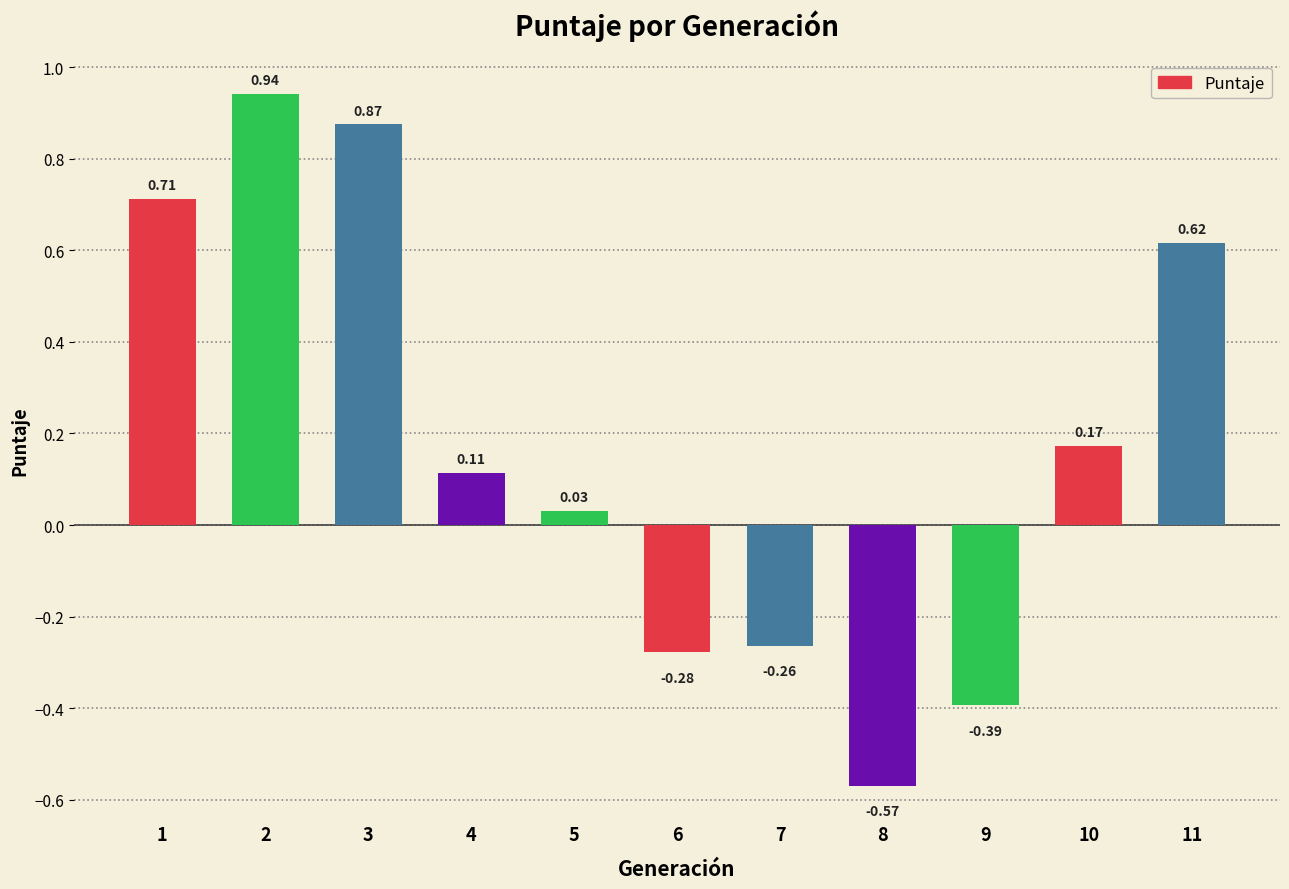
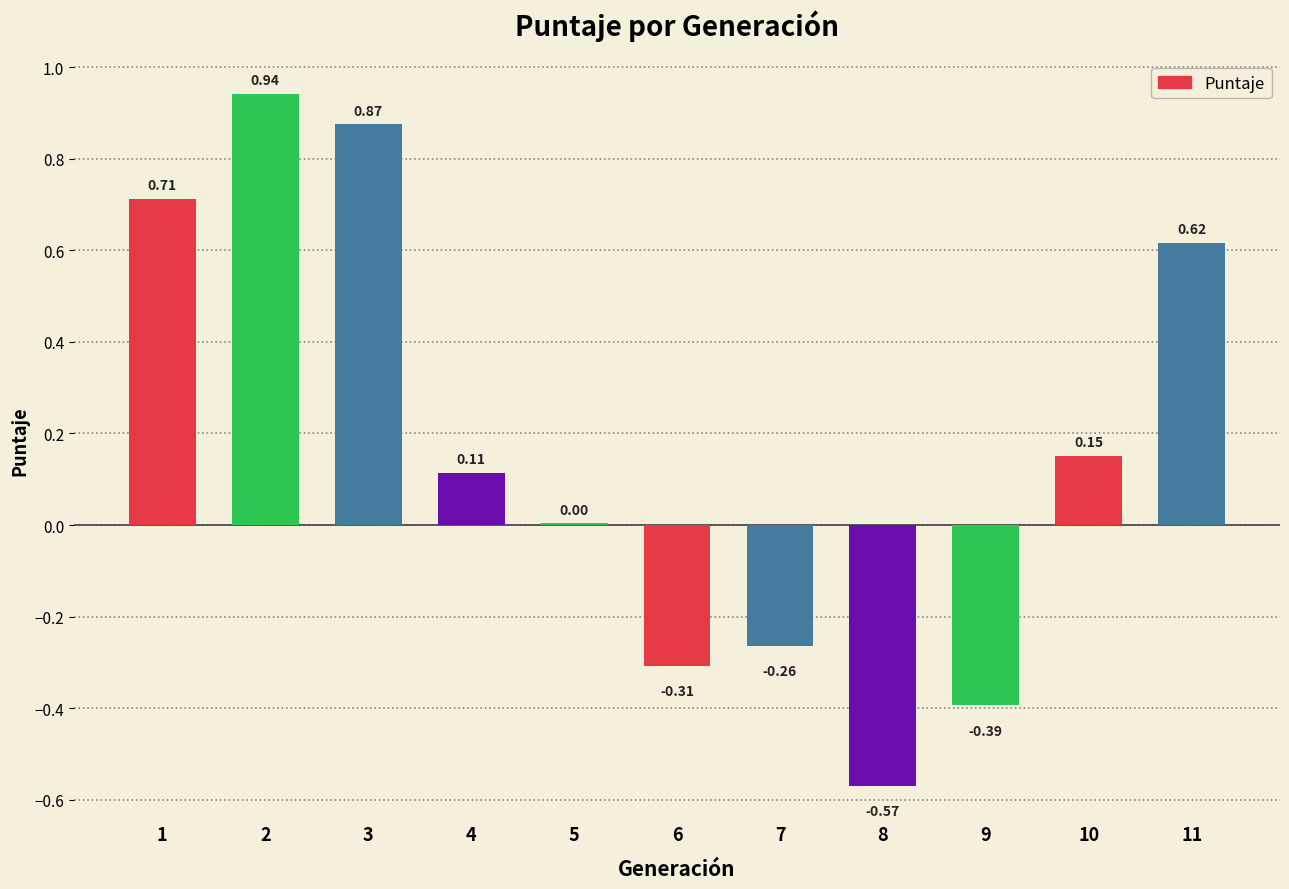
  {
    "1": 0.71,
    "2": 0.94,
    "3": 0.87,
    "4": 0.11,
-   "5": 0.03,
-   "6": -0.28,
+   "5": 0.00,
+   "6": -0.31,
    "7": -0.26,
    "8": -0.57,
    "9": -0.39,
-   "10": 0.17,
+   "10": 0.15,
    "11": 0.62
  }
